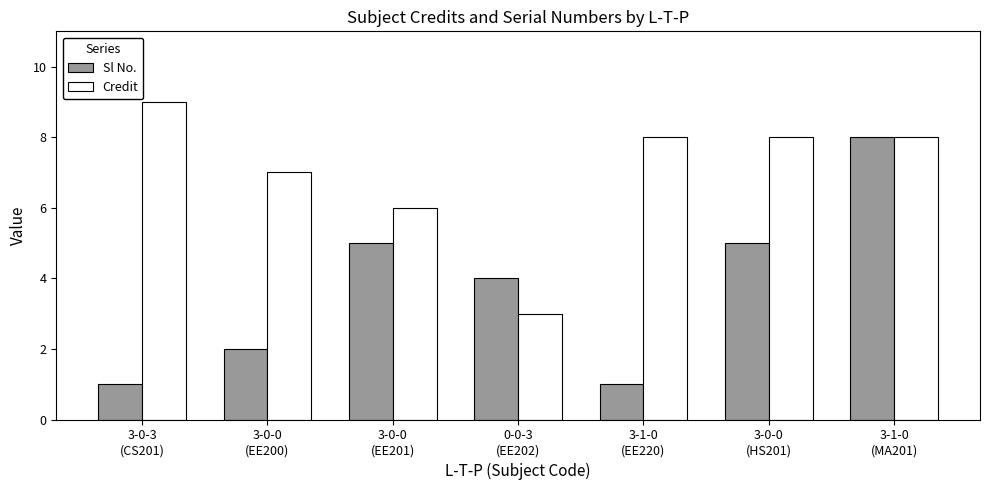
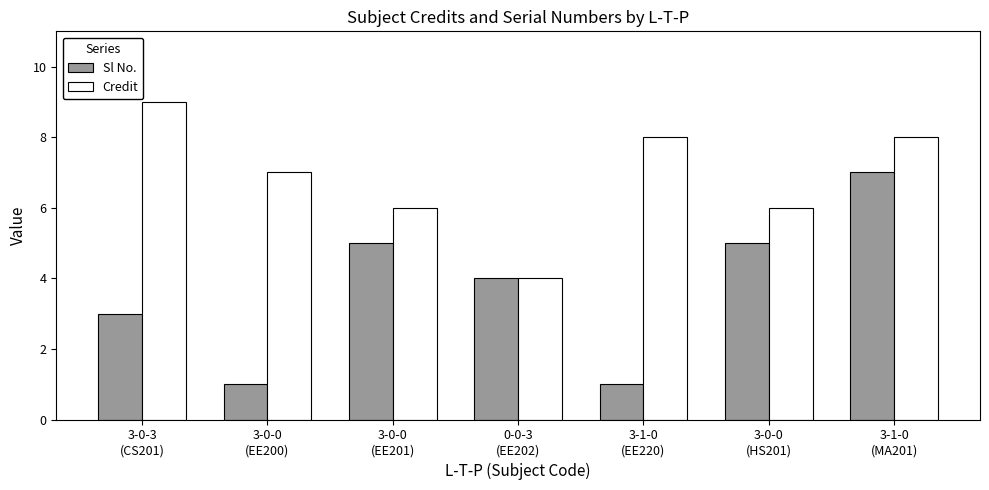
  {
    "Sl No.": {
-     "3-0-3 (CS201)": 1,
-     "3-0-0 (EE200)": 2,
+     "3-0-3 (CS201)": 3,
+     "3-0-0 (EE200)": 1,
      "3-0-0 (EE201)": 5,
      "0-0-3 (EE202)": 4,
      "3-1-0 (EE220)": 1,
      "3-0-0 (HS201)": 5,
-     "3-1-0 (MA201)": 8
+     "3-1-0 (MA201)": 7
    },
    "Credit": {
      "3-0-3 (CS201)": 9,
      "3-0-0 (EE200)": 7,
      "3-0-0 (EE201)": 6,
-     "0-0-3 (EE202)": 3,
+     "0-0-3 (EE202)": 4,
      "3-1-0 (EE220)": 8,
-     "3-0-0 (HS201)": 8,
+     "3-0-0 (HS201)": 6,
      "3-1-0 (MA201)": 8
    }
  }
